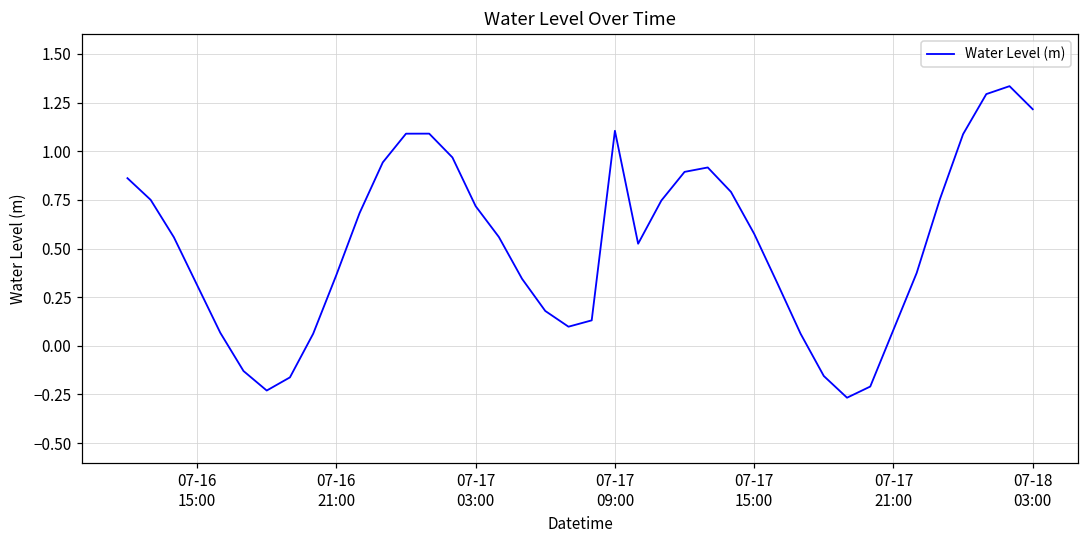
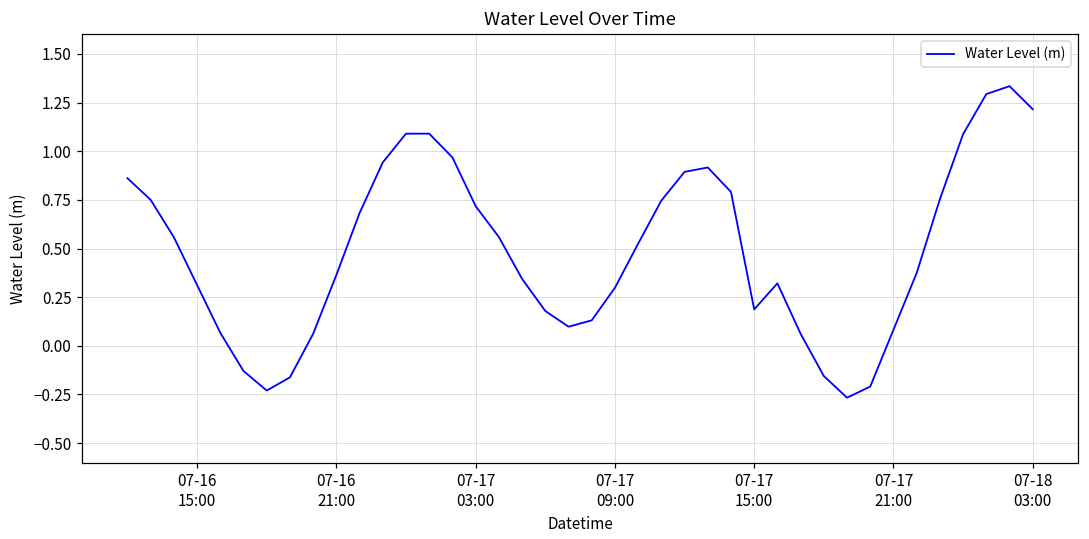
  {
    "07-16 15:00": 0.31,
    "07-16 21:00": 0.36,
    "07-17 03:00": 0.72,
-   "07-17 09:00": 1.11,
-   "07-17 15:00": 0.58,
+   "07-17 09:00": 0.30,
+   "07-17 15:00": 0.19,
    "07-17 21:00": 0.08,
    "07-18 03:00": 1.22
  }
